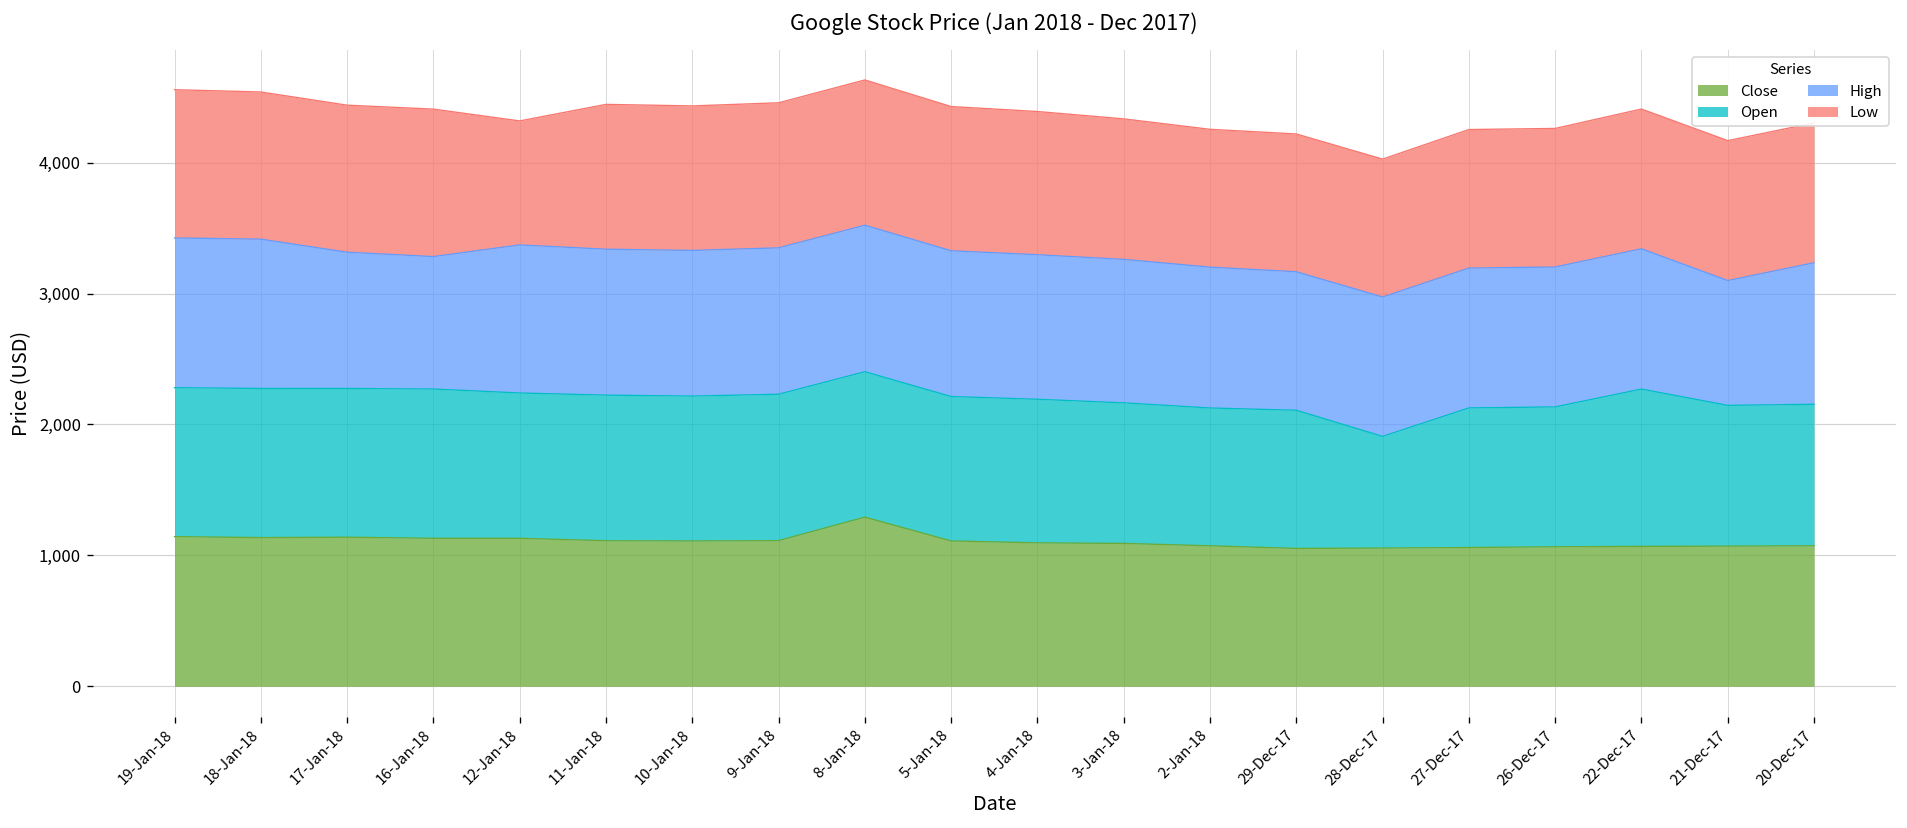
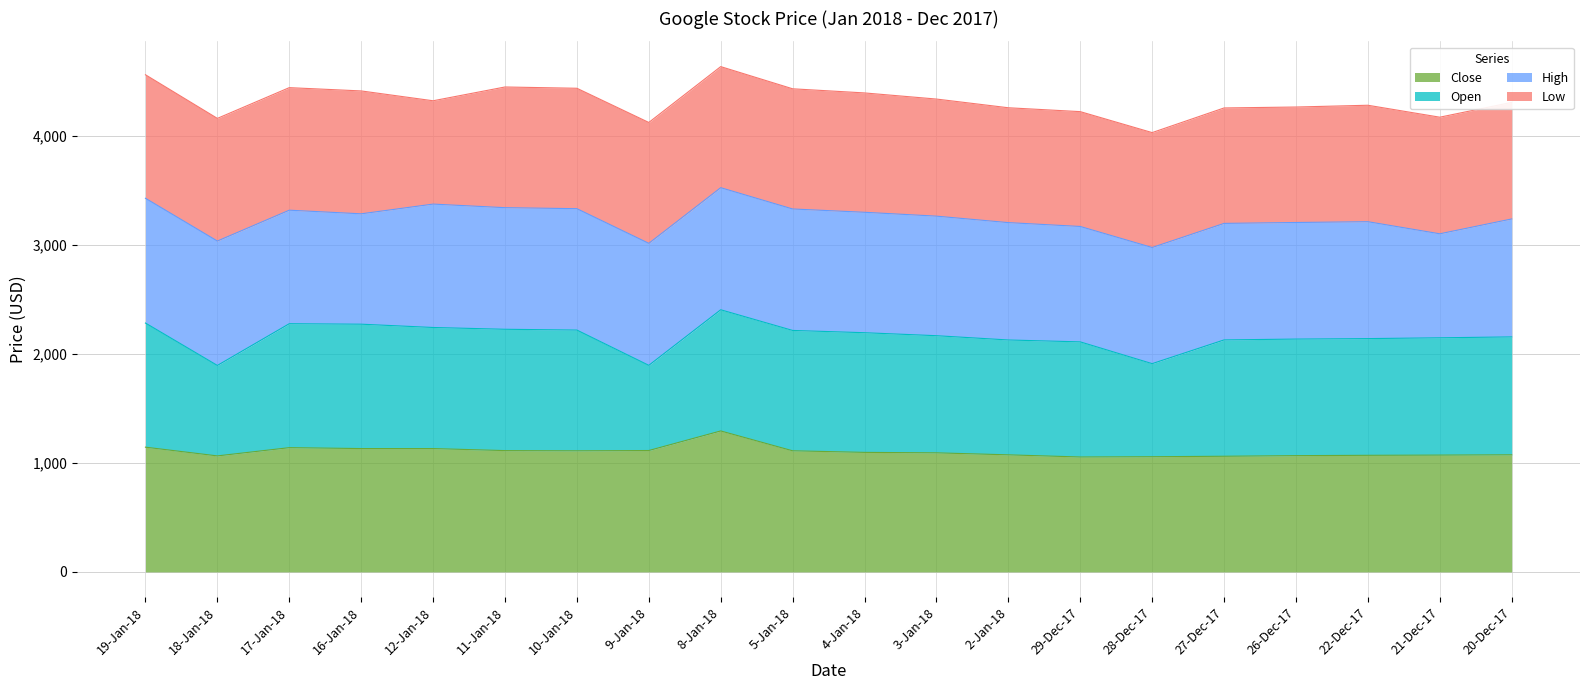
  {
    "Close": {
      "19-Jan-18": "1,140",
-     "18-Jan-18": "1,140",
+     "18-Jan-18": "1,060",
      "17-Jan-18": "1,140",
      "16-Jan-18": "1,130",
      "12-Jan-18": "1,130",
      "11-Jan-18": "1,110",
      "10-Jan-18": "1,110",
      "9-Jan-18": "1,110",
      "8-Jan-18": "1,290",
      "5-Jan-18": "1,110",
      "4-Jan-18": "1,100",
      "3-Jan-18": "1,090",
      "2-Jan-18": "1,070",
      "29-Dec-17": "1,050",
      "28-Dec-17": "1,060",
      "27-Dec-17": "1,060",
      "26-Dec-17": "1,070",
      "22-Dec-17": "1,070",
      "21-Dec-17": "1,070",
      "20-Dec-17": "1,070"
    },
    "Open": {
      "19-Jan-18": "1,140",
-     "18-Jan-18": "1,140",
+     "18-Jan-18": "830",
      "17-Jan-18": "1,140",
      "16-Jan-18": "1,140",
      "12-Jan-18": "1,110",
      "11-Jan-18": "1,110",
      "10-Jan-18": "1,110",
-     "9-Jan-18": "1,120",
+     "9-Jan-18": "780",
      "8-Jan-18": "1,110",
      "5-Jan-18": "1,100",
      "4-Jan-18": "1,100",
      "3-Jan-18": "1,070",
      "2-Jan-18": "1,050",
      "29-Dec-17": "1,060",
      "28-Dec-17": "850",
      "27-Dec-17": "1,070",
      "26-Dec-17": "1,070",
-     "22-Dec-17": "1,200",
+     "22-Dec-17": "1,070",
      "21-Dec-17": "1,080",
      "20-Dec-17": "1,080"
    },
    "High": {
      "19-Jan-18": "1,140",
      "18-Jan-18": "1,140",
      "17-Jan-18": "1,040",
      "16-Jan-18": "1,010",
      "12-Jan-18": "1,130",
      "11-Jan-18": "1,110",
      "10-Jan-18": "1,110",
      "9-Jan-18": "1,120",
      "8-Jan-18": "1,120",
      "5-Jan-18": "1,110",
      "4-Jan-18": "1,100",
      "3-Jan-18": "1,100",
      "2-Jan-18": "1,080",
      "29-Dec-17": "1,060",
      "28-Dec-17": "1,060",
      "27-Dec-17": "1,070",
      "26-Dec-17": "1,070",
      "22-Dec-17": "1,070",
      "21-Dec-17": "950",
      "20-Dec-17": "1,080"
    },
    "Low": {
      "19-Jan-18": "1,130",
      "18-Jan-18": "1,120",
      "17-Jan-18": "1,120",
      "16-Jan-18": "1,130",
      "12-Jan-18": "950",
      "11-Jan-18": "1,110",
      "10-Jan-18": "1,100",
      "9-Jan-18": "1,110",
      "8-Jan-18": "1,110",
      "5-Jan-18": "1,100",
      "4-Jan-18": "1,090",
      "3-Jan-18": "1,070",
      "2-Jan-18": "1,050",
      "29-Dec-17": "1,050",
      "28-Dec-17": "1,050",
      "27-Dec-17": "1,060",
      "26-Dec-17": "1,060",
      "22-Dec-17": "1,070",
      "21-Dec-17": "1,070"
    }
  }
